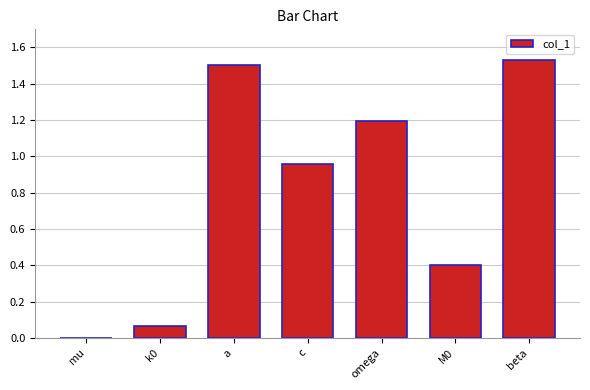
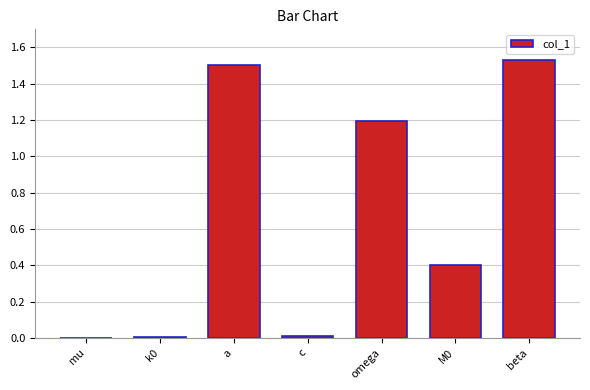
  {
-   "k0": 0.06,
+   "k0": 0.01,
    "a": 1.50,
-   "c": 0.96,
+   "c": 0.01,
    "omega": 1.19,
    "M0": 0.40,
    "beta": 1.53
  }
